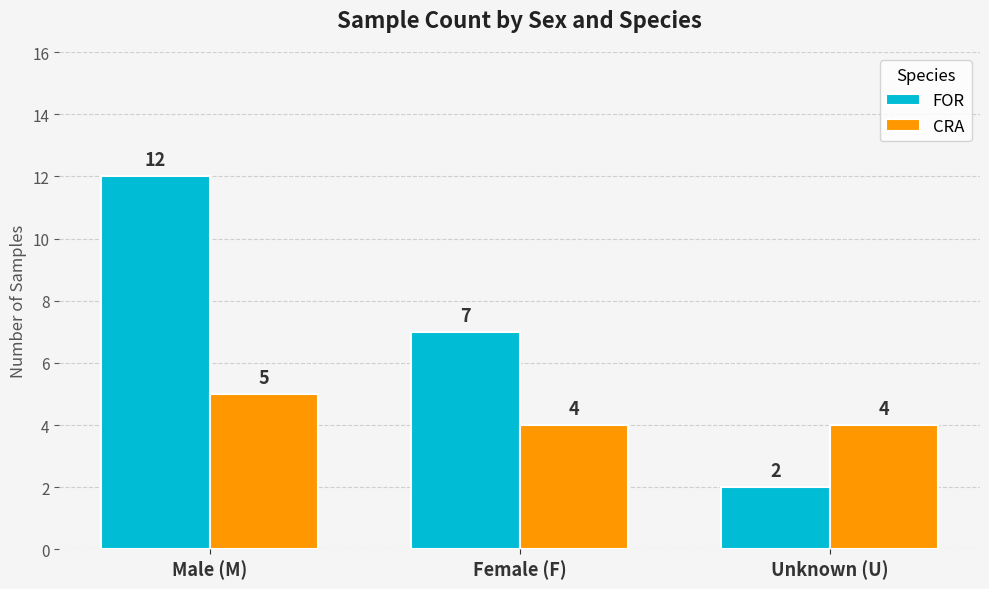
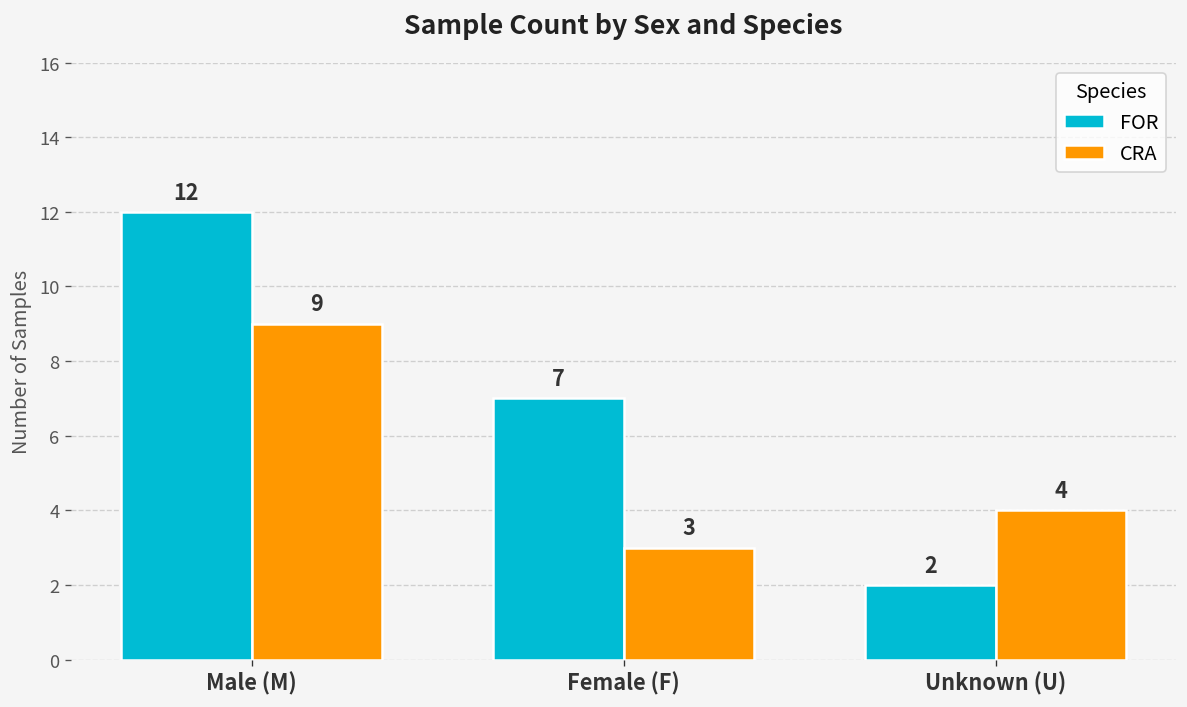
  {
    "FOR": {
      "Male (M)": 12,
      "Female (F)": 7,
      "Unknown (U)": 2
    },
    "CRA": {
-     "Male (M)": 5,
-     "Female (F)": 4,
+     "Male (M)": 9,
+     "Female (F)": 3,
      "Unknown (U)": 4
    }
  }
